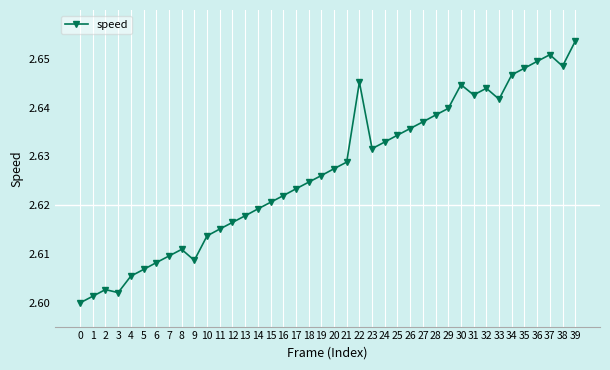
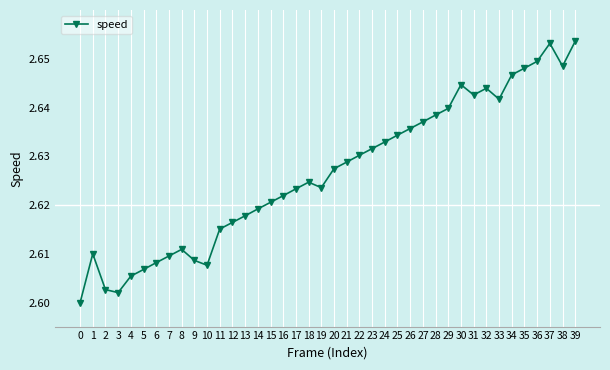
  {
    "0": 2.600,
-   "1": 2.601,
+   "1": 2.610,
    "2": 2.603,
    "3": 2.602,
    "4": 2.605,
    "5": 2.607,
    "6": 2.608,
    "7": 2.610,
    "8": 2.611,
    "9": 2.609,
-   "10": 2.614,
+   "10": 2.608,
    "11": 2.615,
    "12": 2.616,
    "13": 2.618,
    "14": 2.619,
    "15": 2.621,
    "16": 2.622,
    "17": 2.623,
    "18": 2.625,
-   "19": 2.626,
+   "19": 2.624,
    "20": 2.627,
    "21": 2.629,
-   "22": 2.645,
+   "22": 2.630,
    "23": 2.632,
    "24": 2.633,
    "25": 2.634,
    "26": 2.636,
    "27": 2.637,
    "28": 2.638,
    "29": 2.640,
    "30": 2.645,
    "31": 2.643,
    "32": 2.644,
    "33": 2.642,
    "34": 2.647,
    "35": 2.648,
    "36": 2.649,
-   "37": 2.651,
+   "37": 2.653,
    "38": 2.649,
    "39": 2.654
  }
